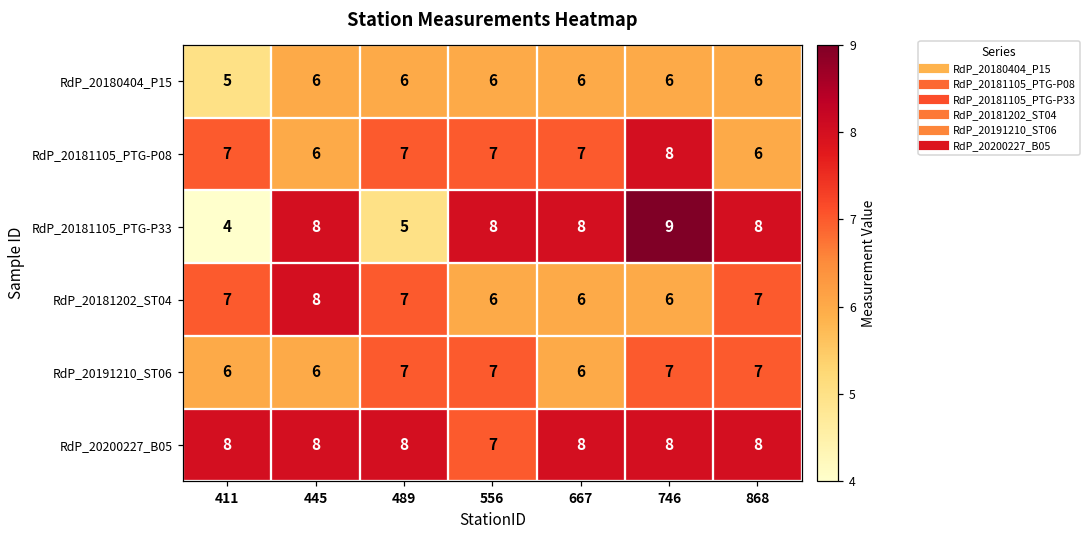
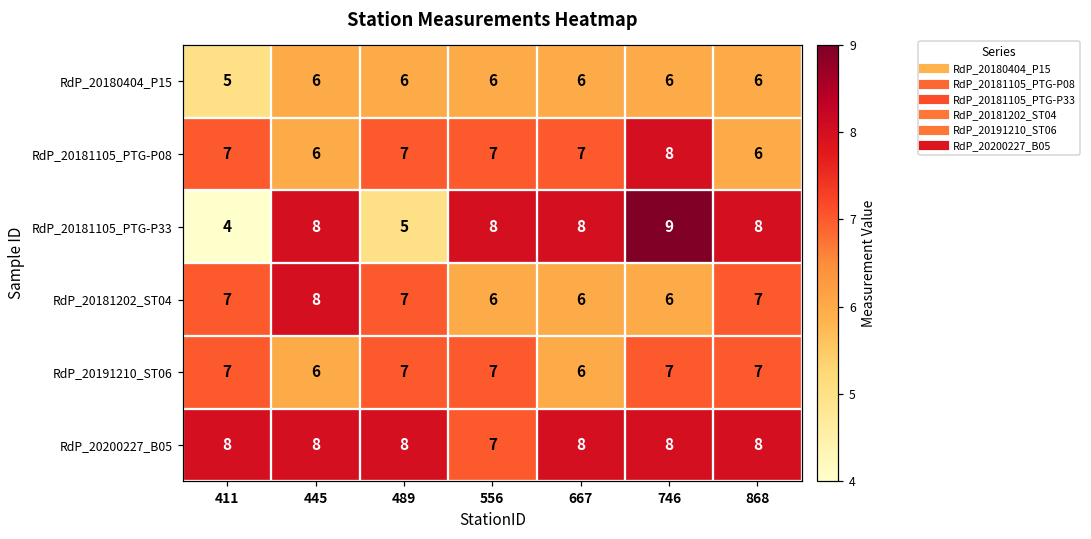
  {
    "RdP_20180404_P15": {
      "411": 5,
      "445": 6,
      "489": 6,
      "556": 6,
      "667": 6,
      "746": 6,
      "868": 6
    },
    "RdP_20181105_PTG-P08": {
      "411": 7,
      "445": 6,
      "489": 7,
      "556": 7,
      "667": 7,
      "746": 8,
      "868": 6
    },
    "RdP_20181105_PTG-P33": {
      "411": 4,
      "445": 8,
      "489": 5,
      "556": 8,
      "667": 8,
      "746": 9,
      "868": 8
    },
    "RdP_20181202_ST04": {
      "411": 7,
      "445": 8,
      "489": 7,
      "556": 6,
      "667": 6,
      "746": 6,
      "868": 7
    },
    "RdP_20191210_ST06": {
-     "411": 6,
+     "411": 7,
      "445": 6,
      "489": 7,
      "556": 7,
      "667": 6,
      "746": 7,
      "868": 7
    },
    "RdP_20200227_B05": {
      "411": 8,
      "445": 8,
      "489": 8,
      "556": 7,
      "667": 8,
      "746": 8,
      "868": 8
    }
  }
